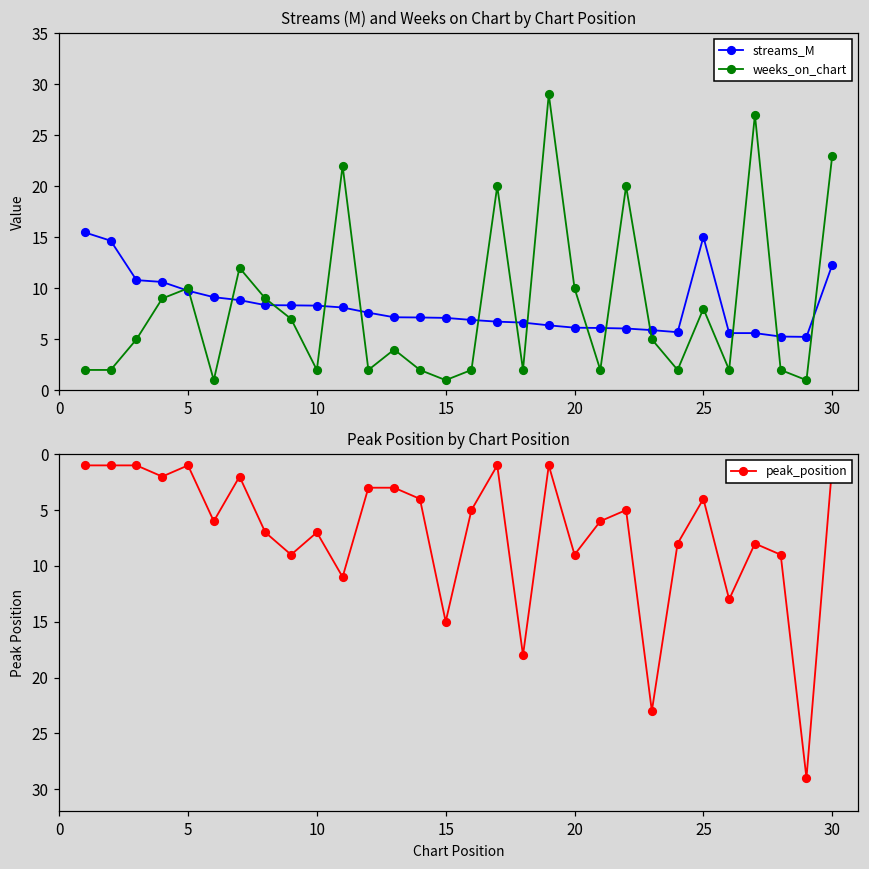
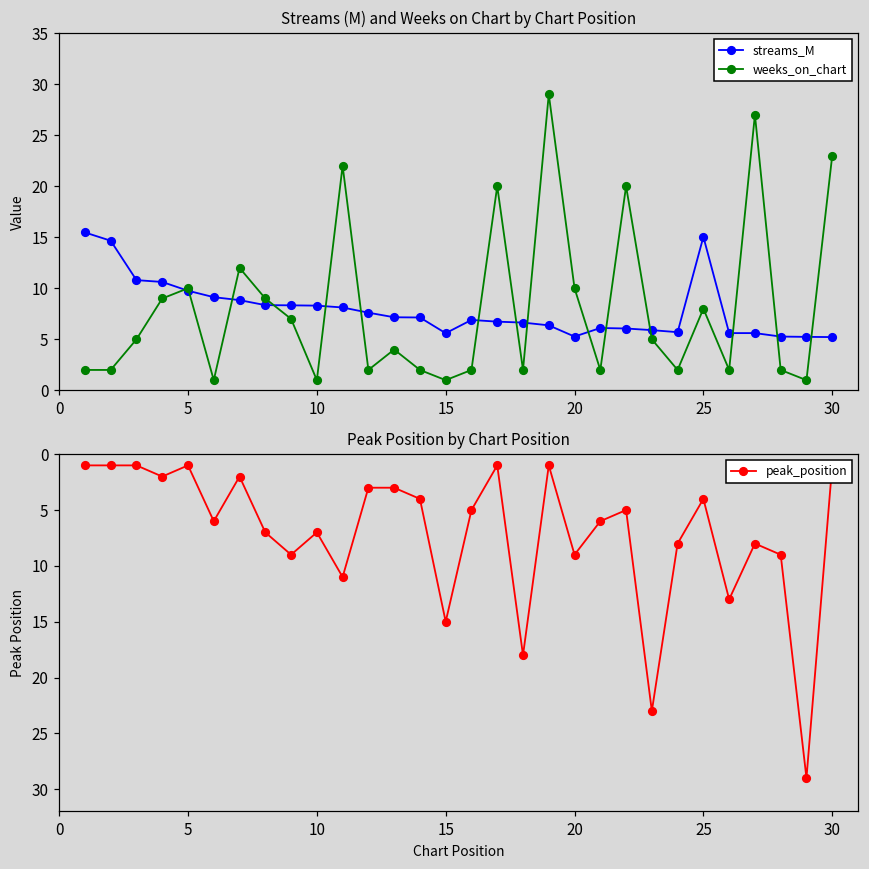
  {
    "Streams (M) and Weeks on Chart by Chart Position": {
      "streams_M": {
        "10": 8,
-       "15": 7,
-       "20": 6,
+       "15": 6,
+       "20": 5,
        "25": 15,
-       "30": 12
+       "30": 5
      },
      "weeks_on_chart": {
-       "10": 2,
+       "10": 1,
        "15": 1,
        "20": 10,
        "25": 8,
        "30": 23
      }
    },
    "Peak Position by Chart Position": {
      "5": 1.0,
      "10": 7.0,
      "15": 15.0,
      "20": 9.0,
      "25": 4.0
    }
  }
